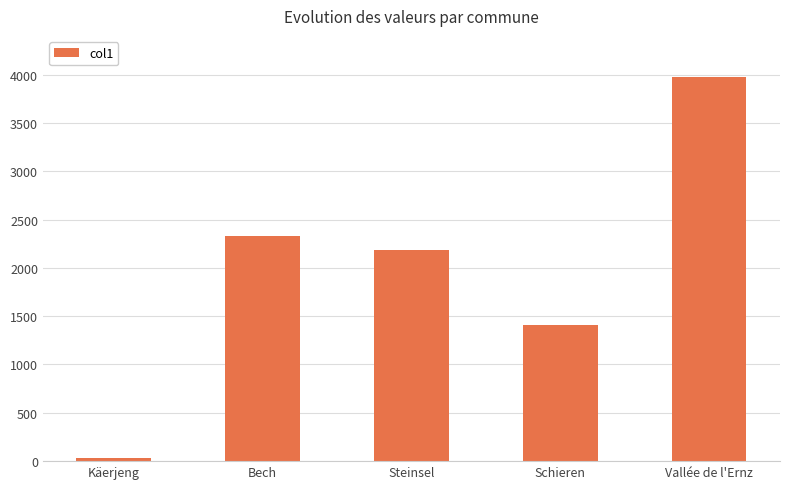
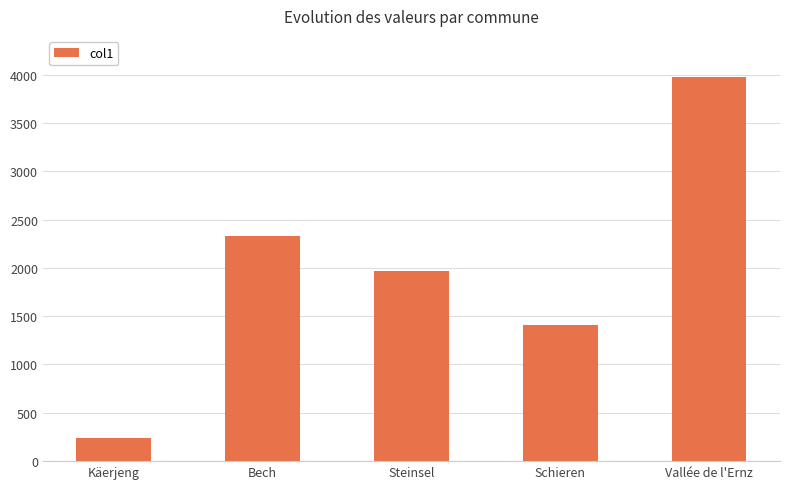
  {
-   "Käerjeng": 0,
+   "Käerjeng": 200,
    "Bech": 2300,
-   "Steinsel": 2200,
+   "Steinsel": 2000,
    "Schieren": 1400,
    "Vallée de l'Ernz": 4000
  }
